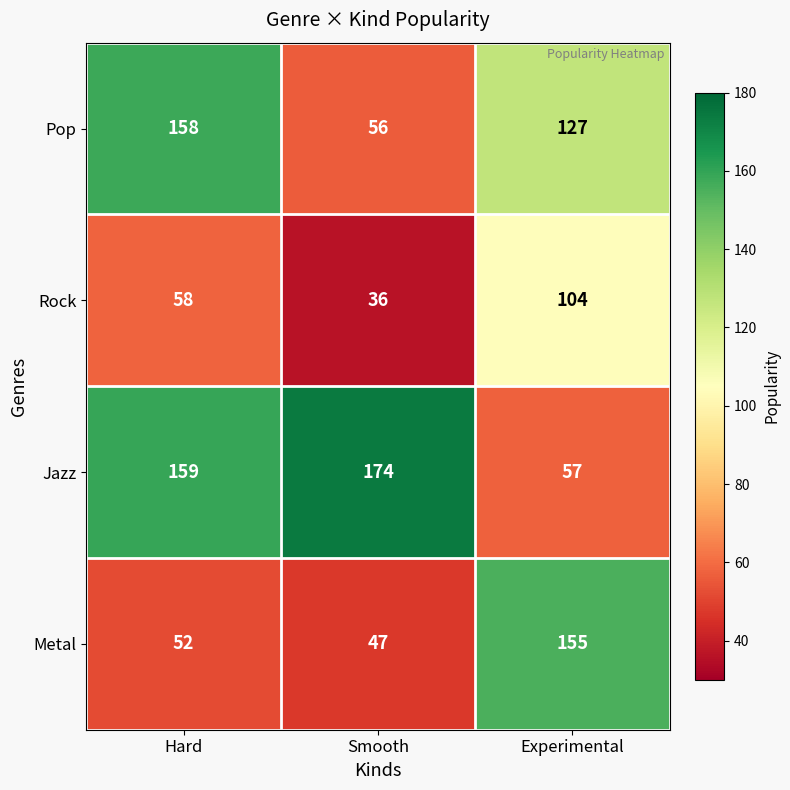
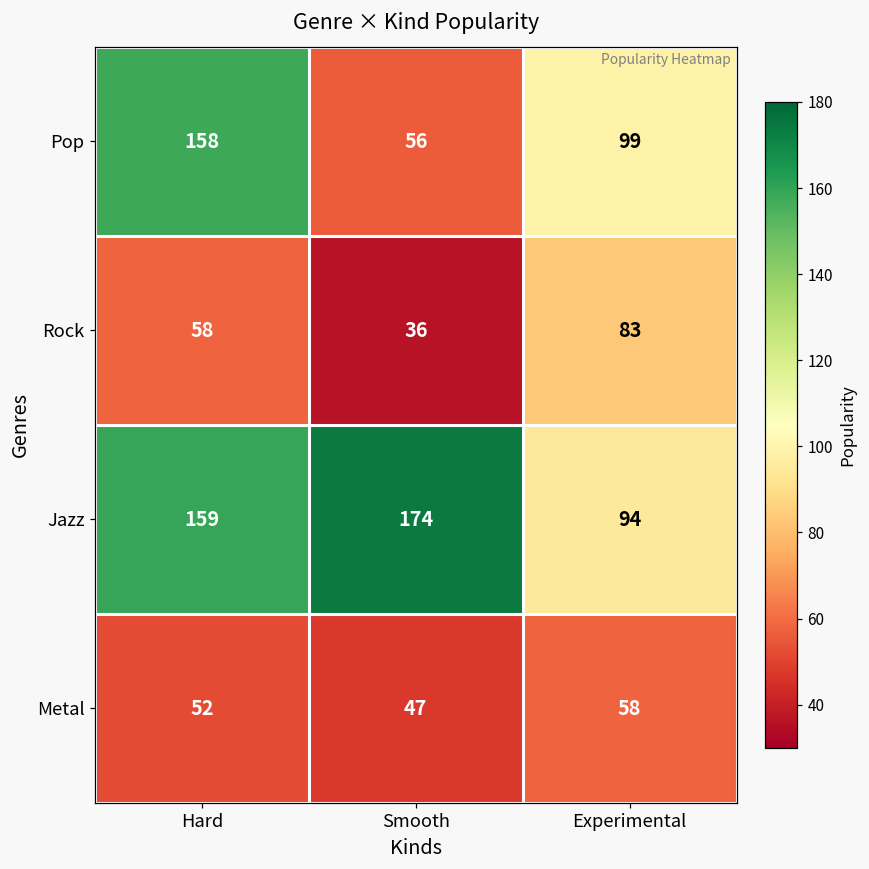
  {
    "Pop": {
      "Hard": 158,
      "Smooth": 56,
-     "Experimental": 127
+     "Experimental": 99
    },
    "Rock": {
      "Hard": 58,
      "Smooth": 36,
-     "Experimental": 104
+     "Experimental": 83
    },
    "Jazz": {
      "Hard": 159,
      "Smooth": 174,
-     "Experimental": 57
+     "Experimental": 94
    },
    "Metal": {
      "Hard": 52,
      "Smooth": 47,
-     "Experimental": 155
+     "Experimental": 58
    }
  }
